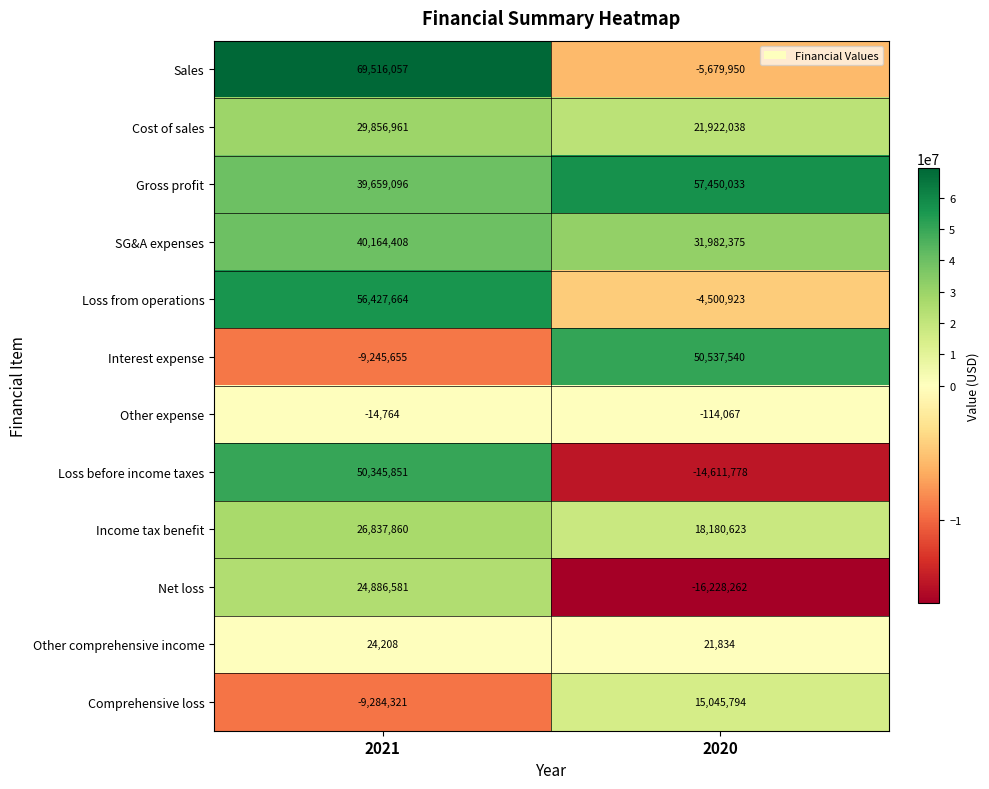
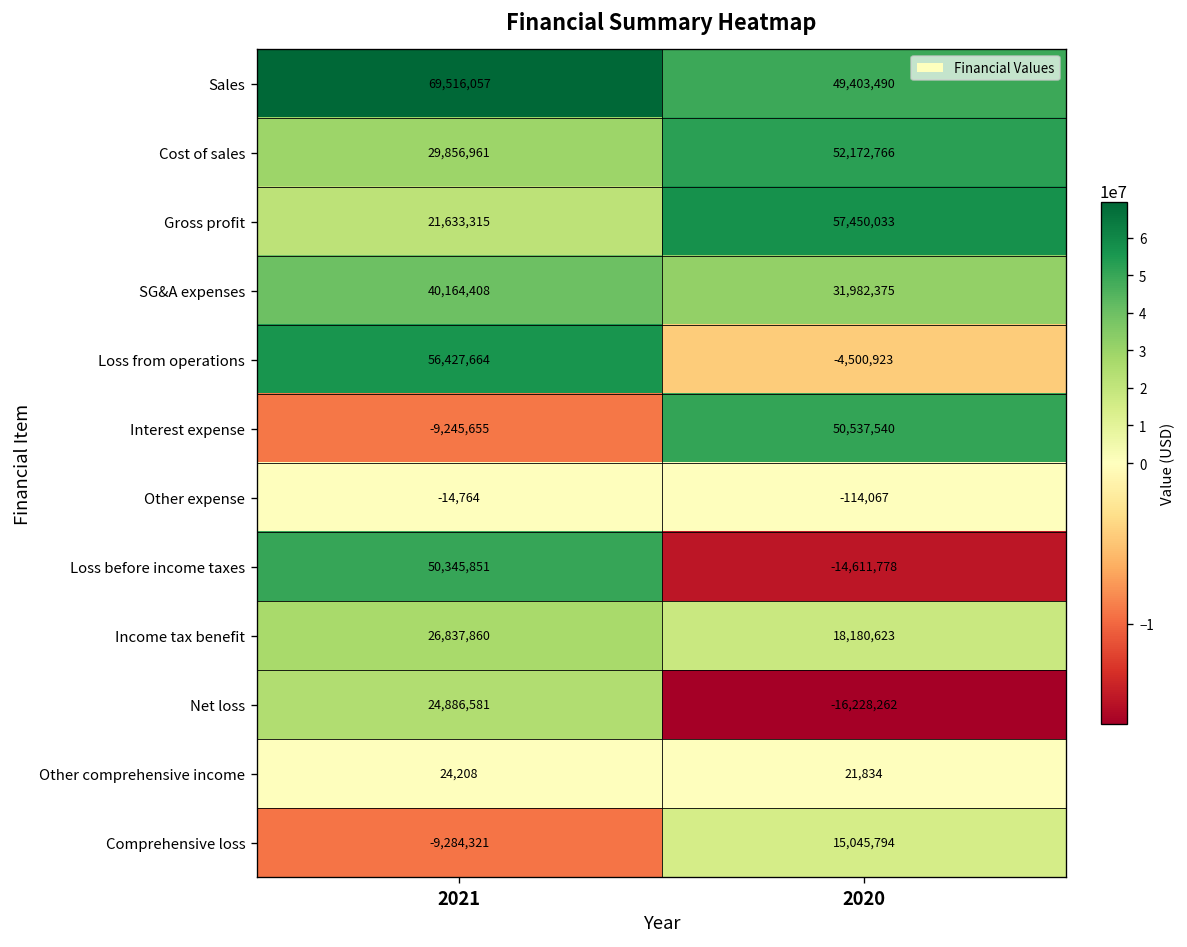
  {
    "Sales": {
      "2021": "69,516,057",
-     "2020": "-5,679,950"
+     "2020": "49,403,490"
    },
    "Cost of sales": {
      "2021": "29,856,961",
-     "2020": "21,922,038"
+     "2020": "52,172,766"
    },
    "Gross profit": {
-     "2021": "39,659,096",
+     "2021": "21,633,315",
      "2020": "57,450,033"
    },
    "SG&A expenses": {
      "2021": "40,164,408",
      "2020": "31,982,375"
    },
    "Loss from operations": {
      "2021": "56,427,664",
      "2020": "-4,500,923"
    },
    "Interest expense": {
      "2021": "-9,245,655",
      "2020": "50,537,540"
    },
    "Other expense": {
      "2021": "-14,764",
      "2020": "-114,067"
    },
    "Loss before income taxes": {
      "2021": "50,345,851",
      "2020": "-14,611,778"
    },
    "Income tax benefit": {
      "2021": "26,837,860",
      "2020": "18,180,623"
    },
    "Net loss": {
      "2021": "24,886,581",
      "2020": "-16,228,262"
    },
    "Other comprehensive income": {
      "2021": "24,208",
      "2020": "21,834"
    },
    "Comprehensive loss": {
      "2021": "-9,284,321",
      "2020": "15,045,794"
    }
  }
